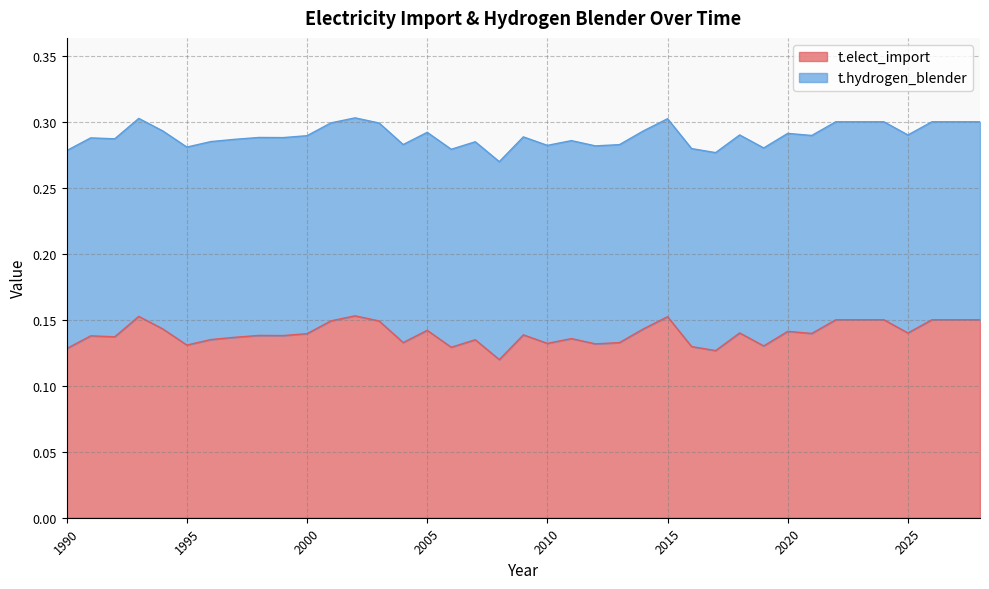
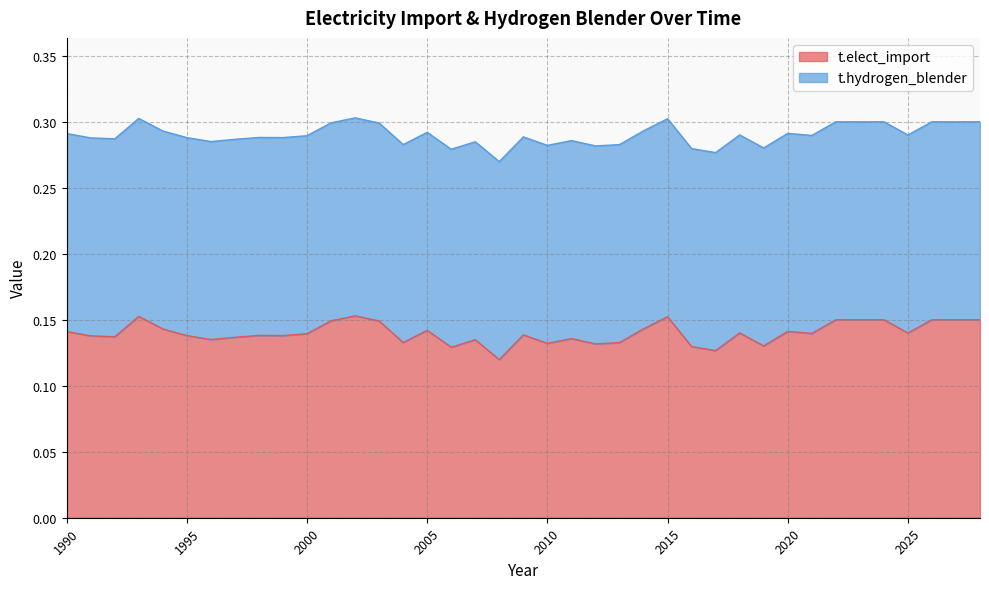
  {
    "t.elect_import": {
-     "1990": 0.128,
-     "1995": 0.131,
+     "1990": 0.141,
+     "1995": 0.138,
      "2000": 0.139,
      "2005": 0.142,
      "2010": 0.132,
      "2015": 0.152,
      "2020": 0.141,
      "2025": 0.140
    },
    "t.hydrogen_blender": {
      "1990": 0.150,
      "1995": 0.150,
      "2000": 0.150,
      "2005": 0.150,
      "2010": 0.150,
      "2015": 0.150,
      "2020": 0.150,
      "2025": 0.150
    }
  }
